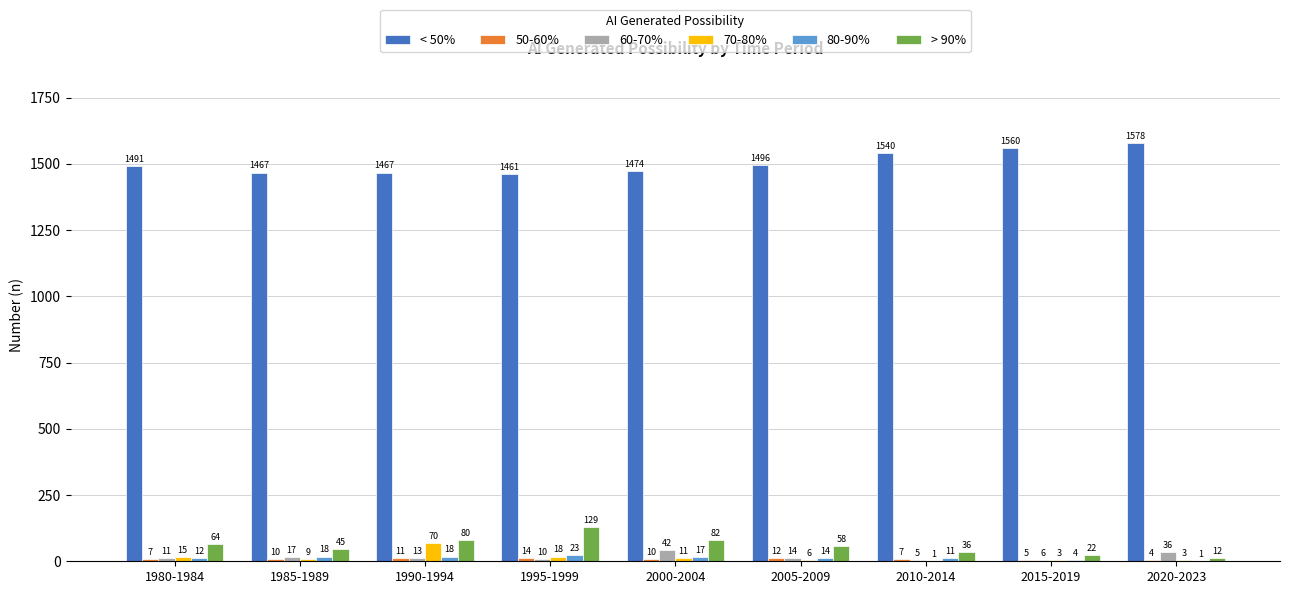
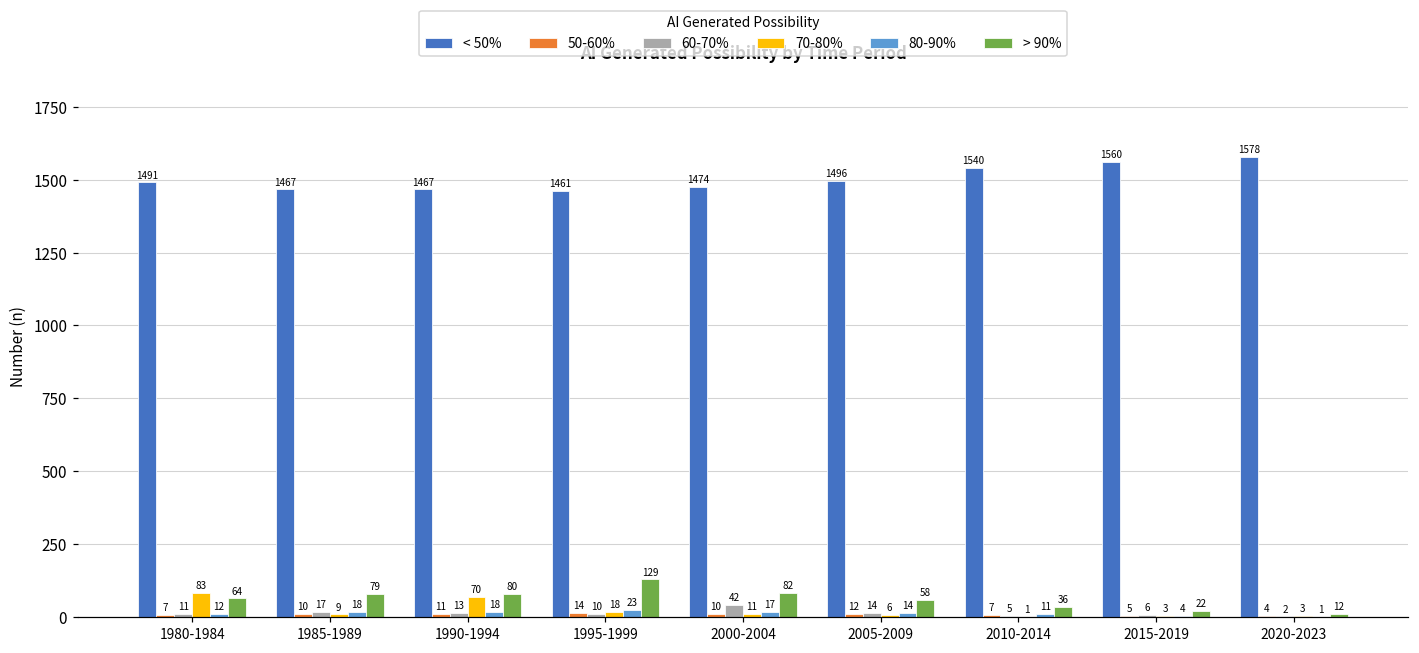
  {
    "50-60%": {
      "1980-1984": 7,
      "1985-1989": 10,
      "1990-1994": 11,
      "1995-1999": 14,
      "2000-2004": 10,
      "2005-2009": 12,
      "2010-2014": 7,
      "2015-2019": 5,
      "2020-2023": 4
    },
    "60-70%": {
      "1980-1984": 11,
      "1985-1989": 17,
      "1990-1994": 13,
      "1995-1999": 10,
      "2000-2004": 42,
      "2005-2009": 14,
      "2010-2014": 5,
      "2015-2019": 6,
-     "2020-2023": 36
+     "2020-2023": 2
    },
    "70-80%": {
-     "1980-1984": 15,
+     "1980-1984": 83,
      "1985-1989": 9,
      "1990-1994": 70,
      "1995-1999": 18,
      "2000-2004": 11,
      "2005-2009": 6,
      "2010-2014": 1,
      "2015-2019": 3,
      "2020-2023": 3
    },
    "> 90%": {
      "1980-1984": 64,
-     "1985-1989": 45,
+     "1985-1989": 79,
      "1990-1994": 80,
      "1995-1999": 129,
      "2000-2004": 82,
      "2005-2009": 58,
      "2010-2014": 36,
      "2015-2019": 22,
      "2020-2023": 12
    }
  }
